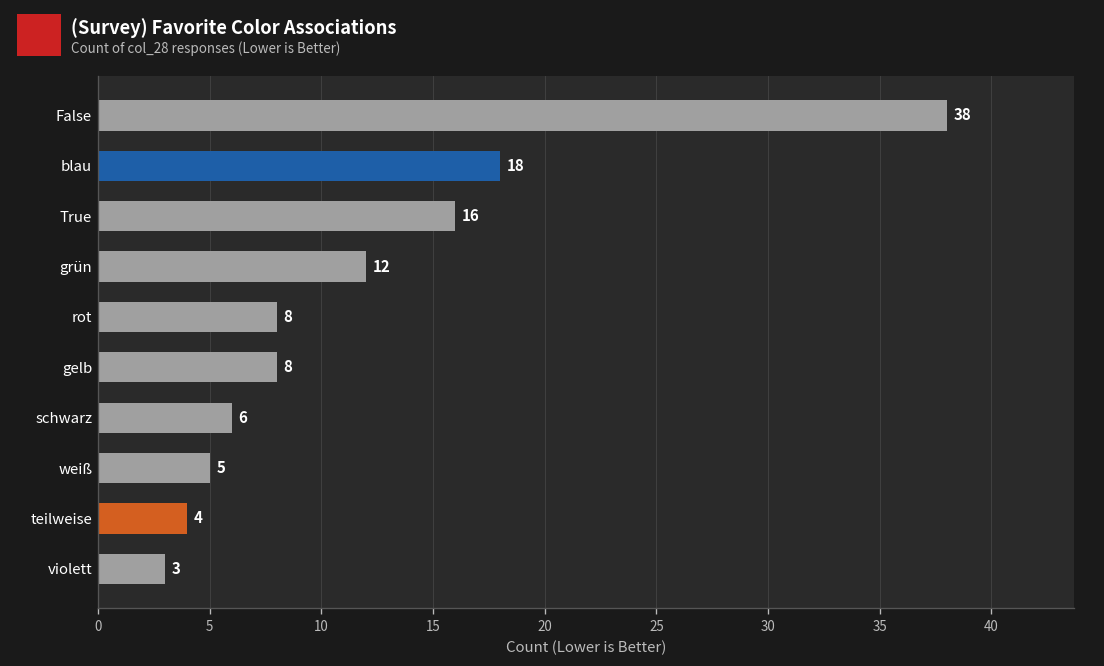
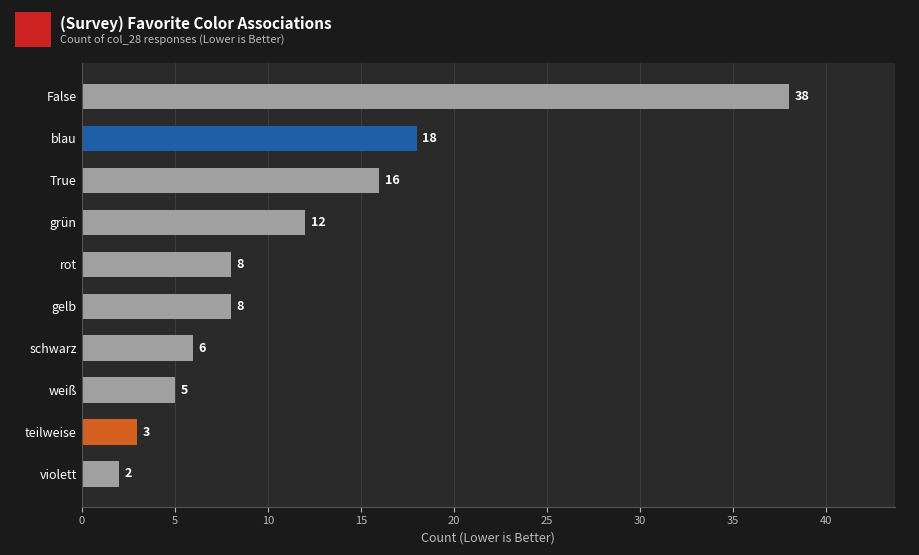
  {
    "False": 38,
    "blau": 18,
    "True": 16,
    "grün": 12,
    "rot": 8,
    "gelb": 8,
    "schwarz": 6,
    "weiß": 5,
-   "teilweise": 4,
-   "violett": 3
+   "teilweise": 3,
+   "violett": 2
  }
